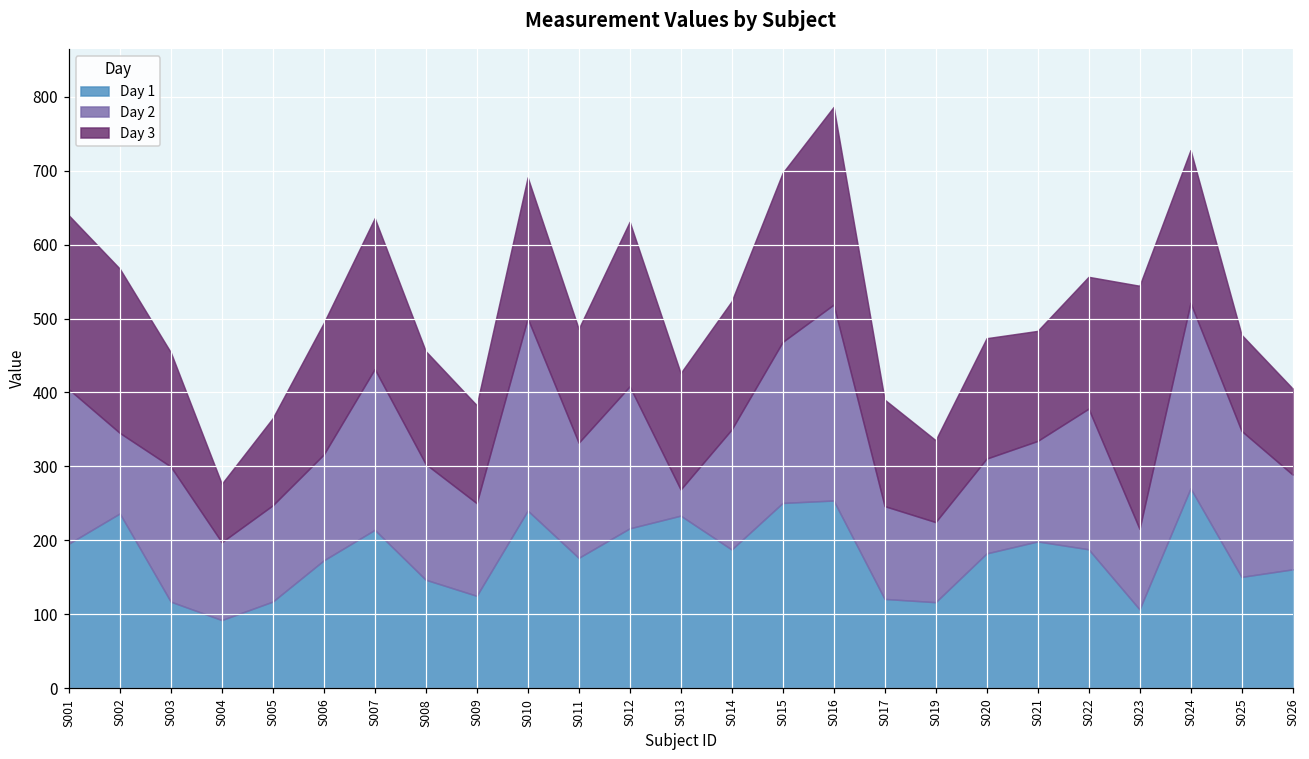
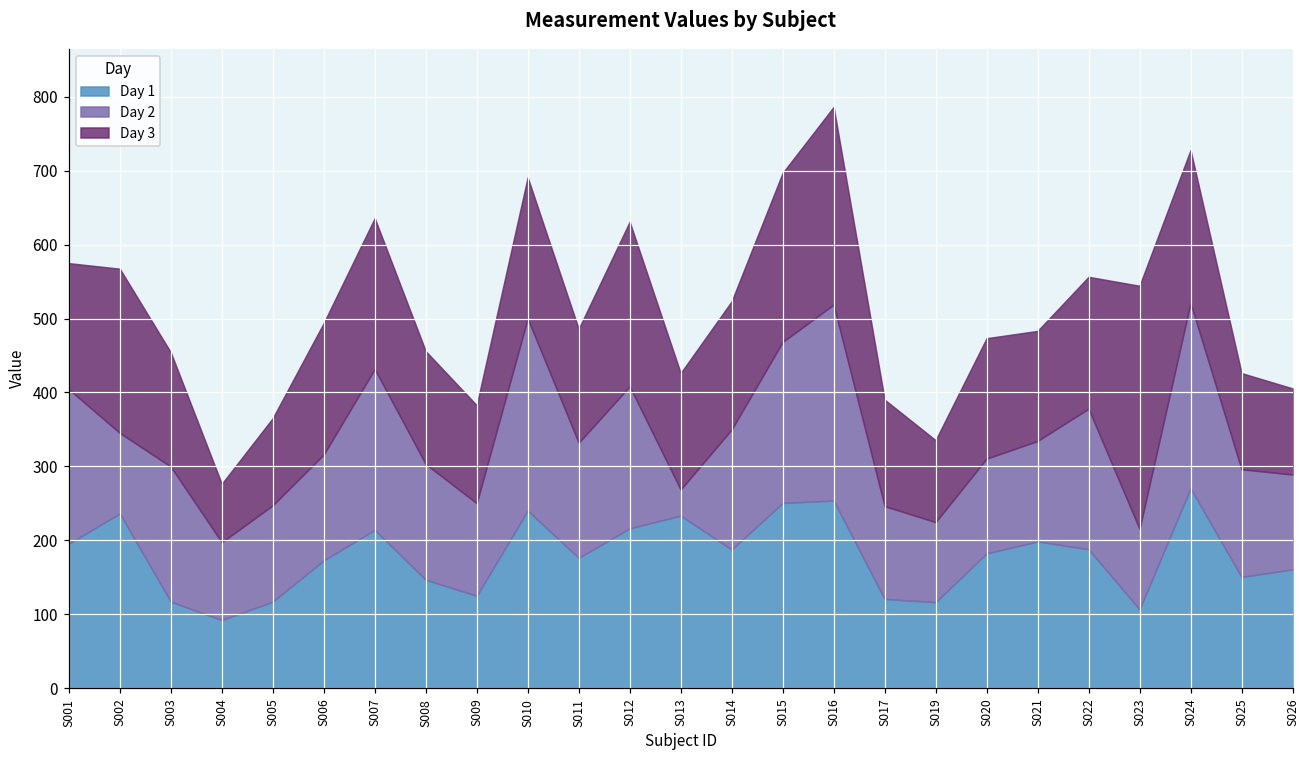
  {
    "Day 1": {
      "S001": 200,
      "S002": 240,
      "S003": 120,
      "S004": 90,
      "S005": 120,
      "S006": 170,
      "S007": 210,
      "S008": 150,
      "S009": 120,
      "S010": 240,
      "S011": 180,
      "S012": 220,
      "S013": 230,
      "S014": 190,
      "S015": 250,
      "S016": 250,
      "S017": 120,
      "S019": 120,
      "S020": 180,
      "S021": 200,
      "S022": 190,
      "S023": 110,
      "S024": 270,
      "S025": 150,
      "S026": 160
    },
    "Day 2": {
      "S001": 210,
      "S002": 110,
      "S003": 180,
      "S004": 110,
      "S005": 130,
      "S006": 140,
      "S007": 220,
      "S008": 160,
      "S009": 130,
      "S010": 260,
      "S011": 160,
      "S012": 190,
      "S013": 40,
      "S014": 160,
      "S015": 220,
      "S016": 270,
      "S017": 130,
      "S019": 110,
      "S020": 130,
      "S021": 140,
      "S022": 190,
      "S023": 110,
      "S024": 250,
-     "S025": 200,
+     "S025": 150,
      "S026": 130
    },
    "Day 3": {
-     "S001": 240,
+     "S001": 170,
      "S002": 220,
      "S003": 150,
      "S004": 80,
      "S005": 120,
      "S006": 180,
      "S007": 200,
      "S008": 150,
      "S009": 130,
      "S010": 190,
      "S011": 150,
      "S012": 220,
      "S013": 160,
      "S014": 170,
      "S015": 230,
      "S016": 270,
      "S017": 140,
      "S019": 110,
      "S020": 160,
      "S021": 150,
      "S022": 180,
      "S023": 330,
      "S024": 210,
      "S025": 130,
      "S026": 120
    }
  }
